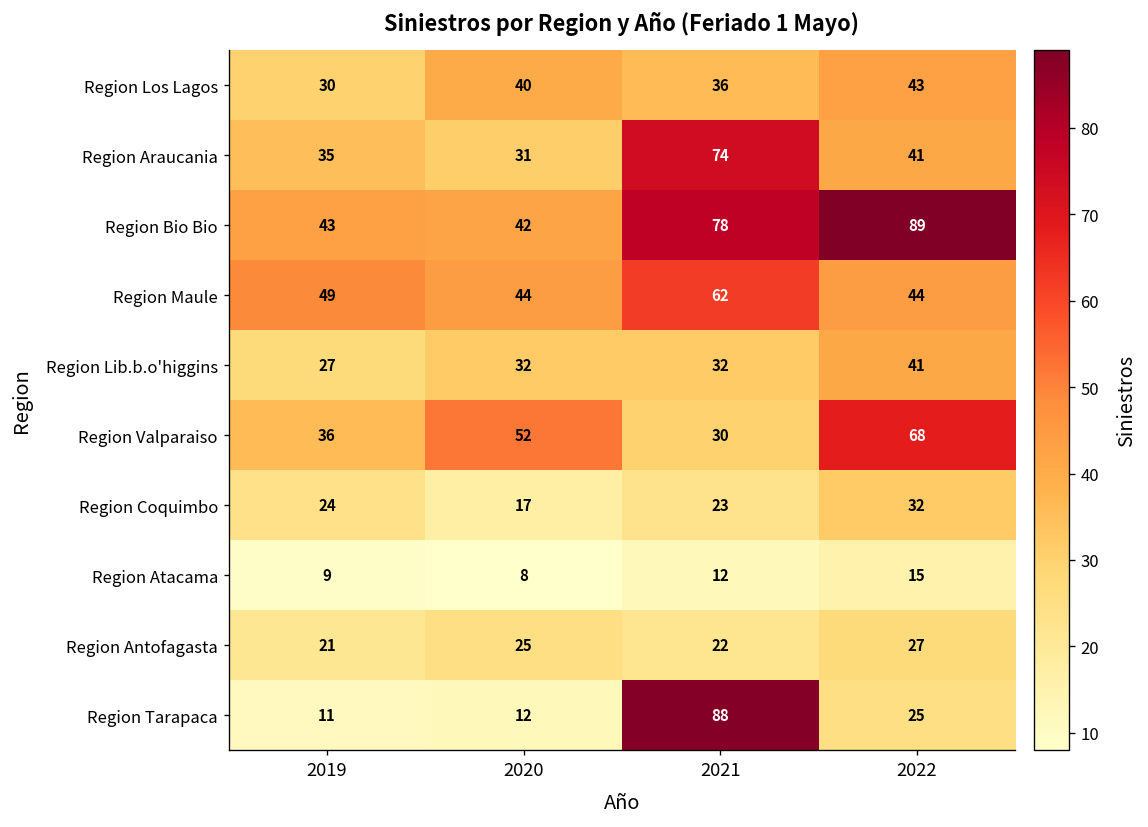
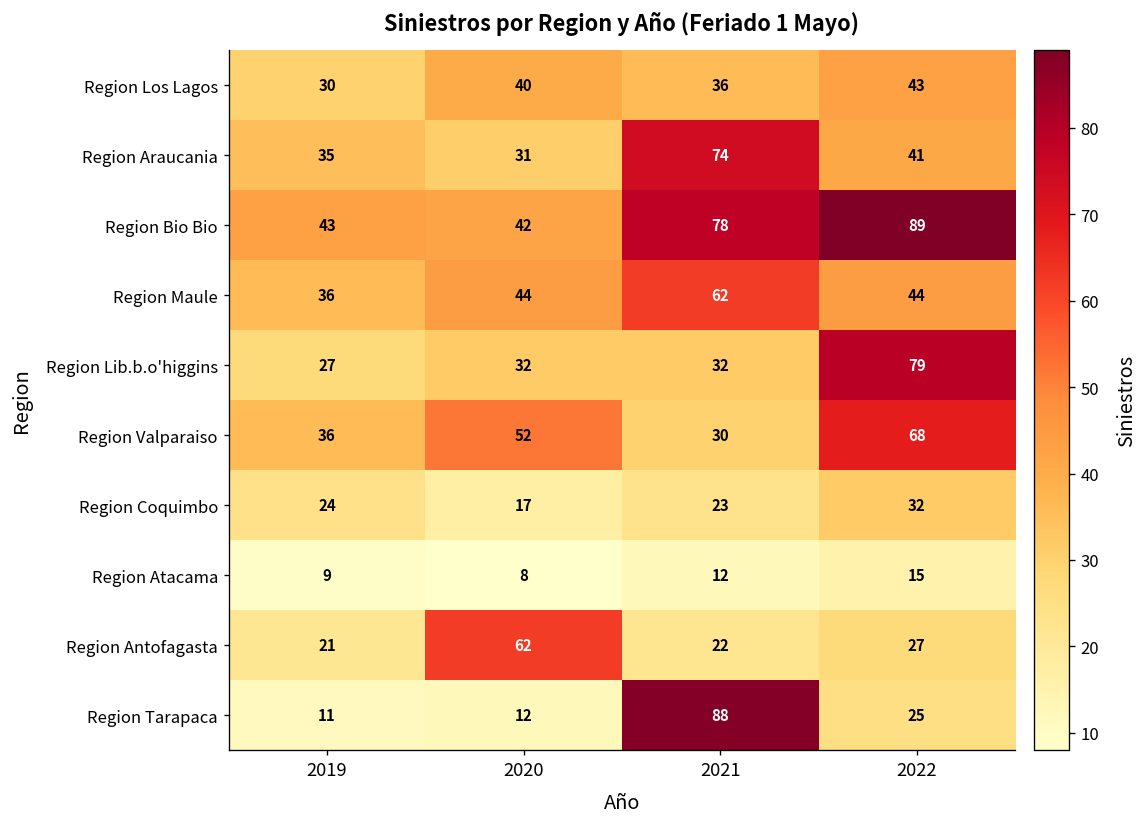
  {
    "Region Los Lagos": {
      "2019": 30,
      "2020": 40,
      "2021": 36,
      "2022": 43
    },
    "Region Araucania": {
      "2019": 35,
      "2020": 31,
      "2021": 74,
      "2022": 41
    },
    "Region Bio Bio": {
      "2019": 43,
      "2020": 42,
      "2021": 78,
      "2022": 89
    },
    "Region Maule": {
-     "2019": 49,
+     "2019": 36,
      "2020": 44,
      "2021": 62,
      "2022": 44
    },
    "Region Lib.b.o'higgins": {
      "2019": 27,
      "2020": 32,
      "2021": 32,
-     "2022": 41
+     "2022": 79
    },
    "Region Valparaiso": {
      "2019": 36,
      "2020": 52,
      "2021": 30,
      "2022": 68
    },
    "Region Coquimbo": {
      "2019": 24,
      "2020": 17,
      "2021": 23,
      "2022": 32
    },
    "Region Atacama": {
      "2019": 9,
      "2020": 8,
      "2021": 12,
      "2022": 15
    },
    "Region Antofagasta": {
      "2019": 21,
-     "2020": 25,
+     "2020": 62,
      "2021": 22,
      "2022": 27
    },
    "Region Tarapaca": {
      "2019": 11,
      "2020": 12,
      "2021": 88,
      "2022": 25
    }
  }
